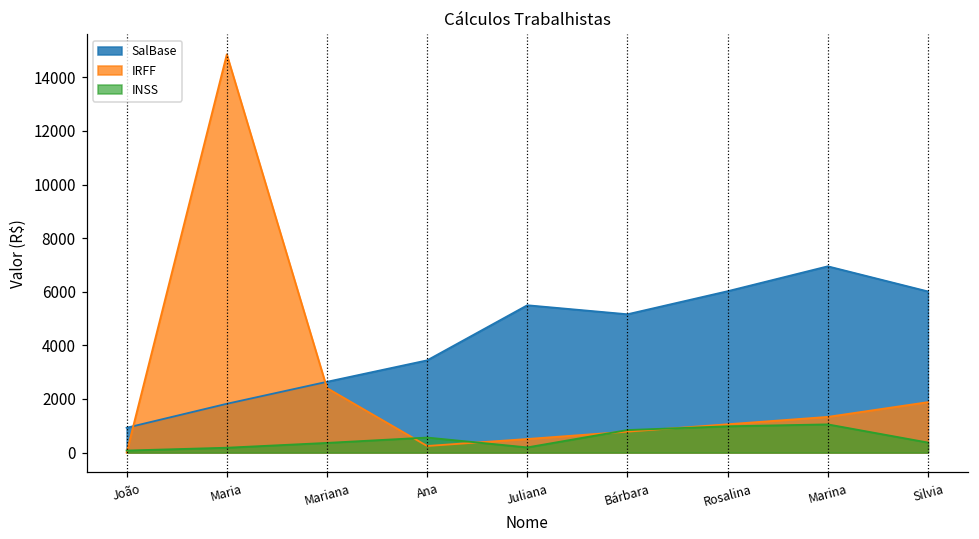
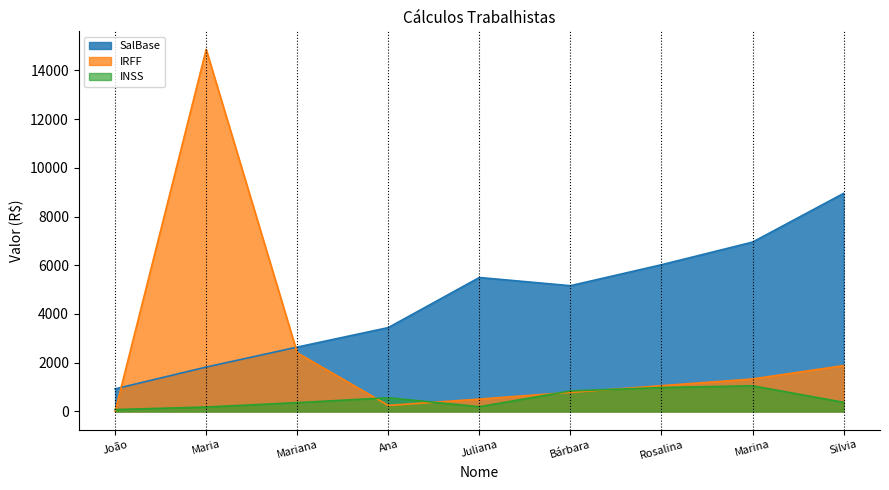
  {
    "SalBase": {
      "João": 900,
      "Maria": 1800,
      "Mariana": 2600,
      "Ana": 3400,
      "Juliana": 5500,
      "Bárbara": 5200,
      "Rosalina": 6000,
      "Marina": 6900,
-     "Silvia": 6000
+     "Silvia": 8900
    },
    "IRFF": {
      "Maria": 14900,
      "Mariana": 2400,
      "Ana": 200,
      "Juliana": 500,
      "Marina": 1300,
      "Silvia": 1900
    },
    "INSS": {
      "Maria": 200,
      "Mariana": 400,
      "Ana": 600,
      "Juliana": 200,
      "Marina": 1100,
      "Silvia": 400
    }
  }
